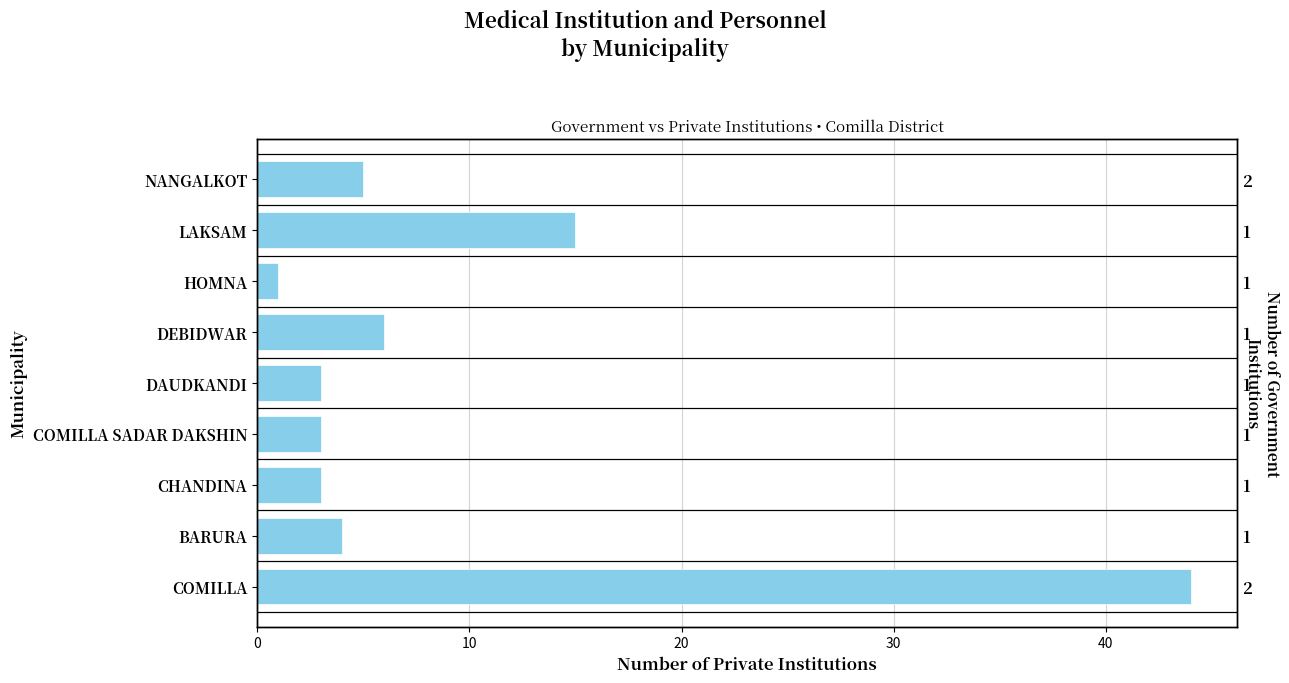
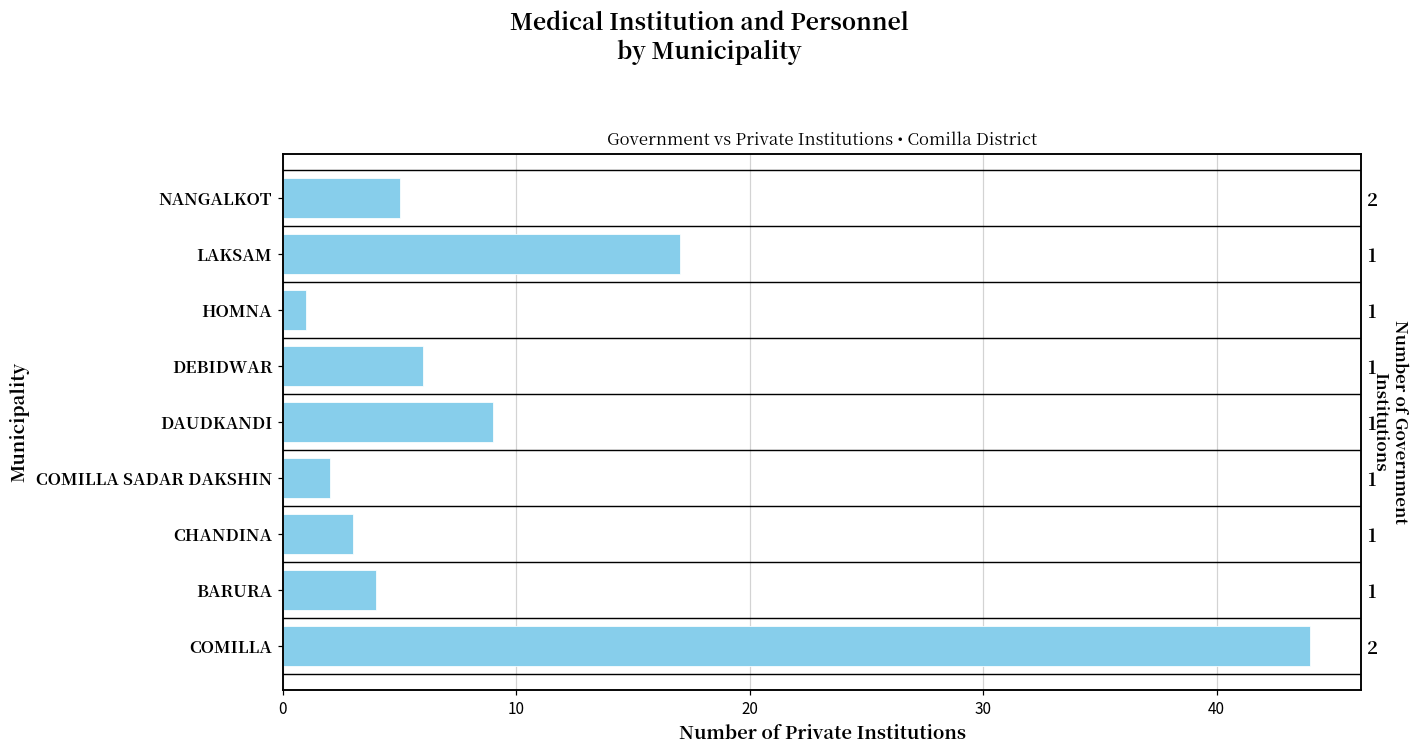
  {
    "NANGALKOT": 5,
-   "LAKSAM": 15,
+   "LAKSAM": 17,
    "HOMNA": 1,
    "DEBIDWAR": 6,
-   "DAUDKANDI": 3,
-   "COMILLA SADAR DAKSHIN": 3,
+   "DAUDKANDI": 9,
+   "COMILLA SADAR DAKSHIN": 2,
    "CHANDINA": 3,
    "BARURA": 4,
    "COMILLA": 44
  }
